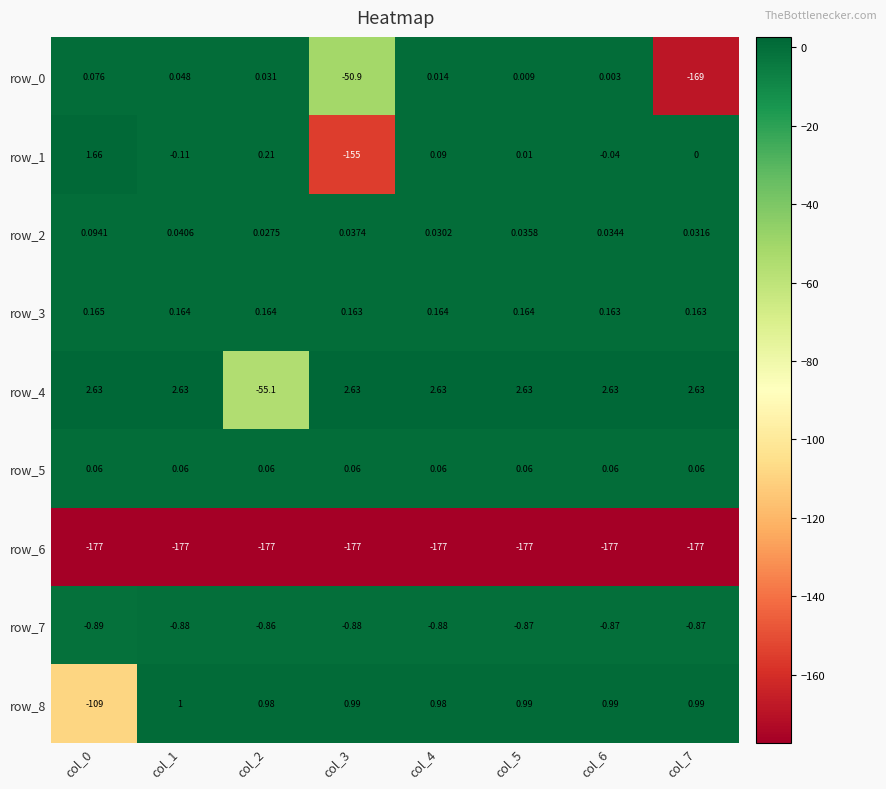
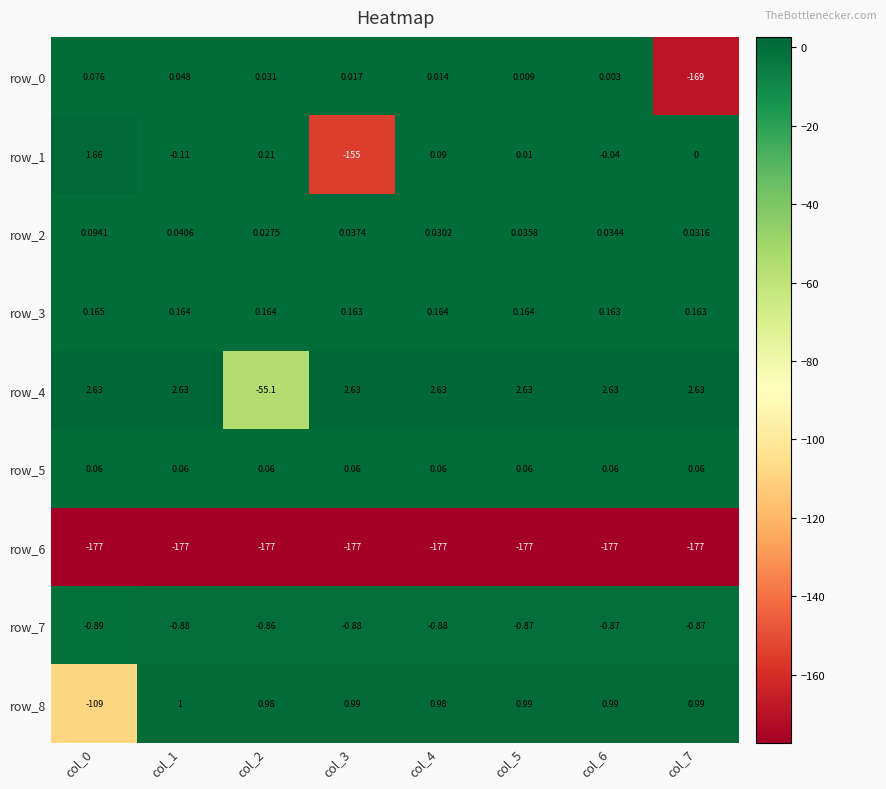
  {
    "row_0": {
      "col_0": 0.076,
      "col_1": 0.048,
      "col_2": 0.031,
-     "col_3": -50.9,
+     "col_3": 0.017,
      "col_4": 0.014,
      "col_5": 0.009,
      "col_6": 0.003,
      "col_7": -169
    },
    "row_1": {
      "col_0": 1.66,
      "col_1": -0.11,
      "col_2": 0.21,
      "col_3": -155,
      "col_4": 0.09,
      "col_5": 0.01,
      "col_6": -0.04,
      "col_7": 0
    },
    "row_2": {
      "col_0": 0.0941,
      "col_1": 0.0406,
      "col_2": 0.0275,
      "col_3": 0.0374,
      "col_4": 0.0302,
      "col_5": 0.0358,
      "col_6": 0.0344,
      "col_7": 0.0316
    },
    "row_3": {
      "col_0": 0.165,
      "col_1": 0.164,
      "col_2": 0.164,
      "col_3": 0.163,
      "col_4": 0.164,
      "col_5": 0.164,
      "col_6": 0.163,
      "col_7": 0.163
    },
    "row_4": {
      "col_0": 2.63,
      "col_1": 2.63,
      "col_2": -55.1,
      "col_3": 2.63,
      "col_4": 2.63,
      "col_5": 2.63,
      "col_6": 2.63,
      "col_7": 2.63
    },
    "row_5": {
      "col_0": 0.06,
      "col_1": 0.06,
      "col_2": 0.06,
      "col_3": 0.06,
      "col_4": 0.06,
      "col_5": 0.06,
      "col_6": 0.06,
      "col_7": 0.06
    },
    "row_6": {
      "col_0": -177,
      "col_1": -177,
      "col_2": -177,
      "col_3": -177,
      "col_4": -177,
      "col_5": -177,
      "col_6": -177,
      "col_7": -177
    },
    "row_7": {
      "col_0": -0.89,
      "col_1": -0.88,
      "col_2": -0.86,
      "col_3": -0.88,
      "col_4": -0.88,
      "col_5": -0.87,
      "col_6": -0.87,
      "col_7": -0.87
    },
    "row_8": {
      "col_0": -109,
      "col_1": 1,
      "col_2": 0.98,
      "col_3": 0.99,
      "col_4": 0.98,
      "col_5": 0.99,
      "col_6": 0.99,
      "col_7": 0.99
    }
  }
